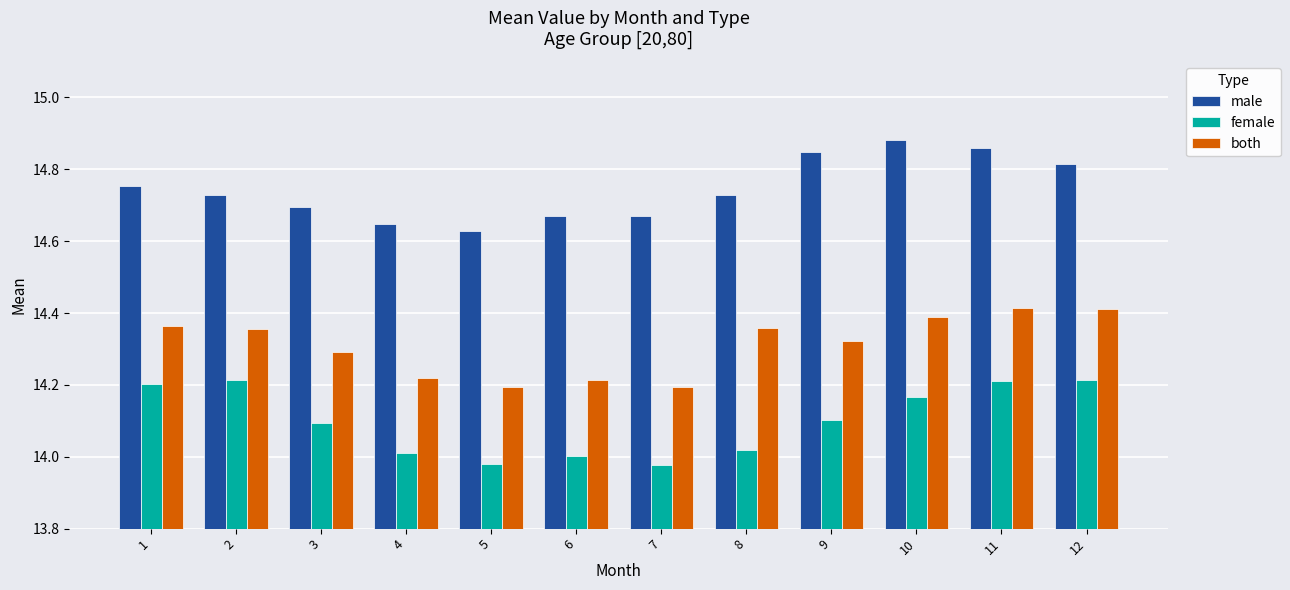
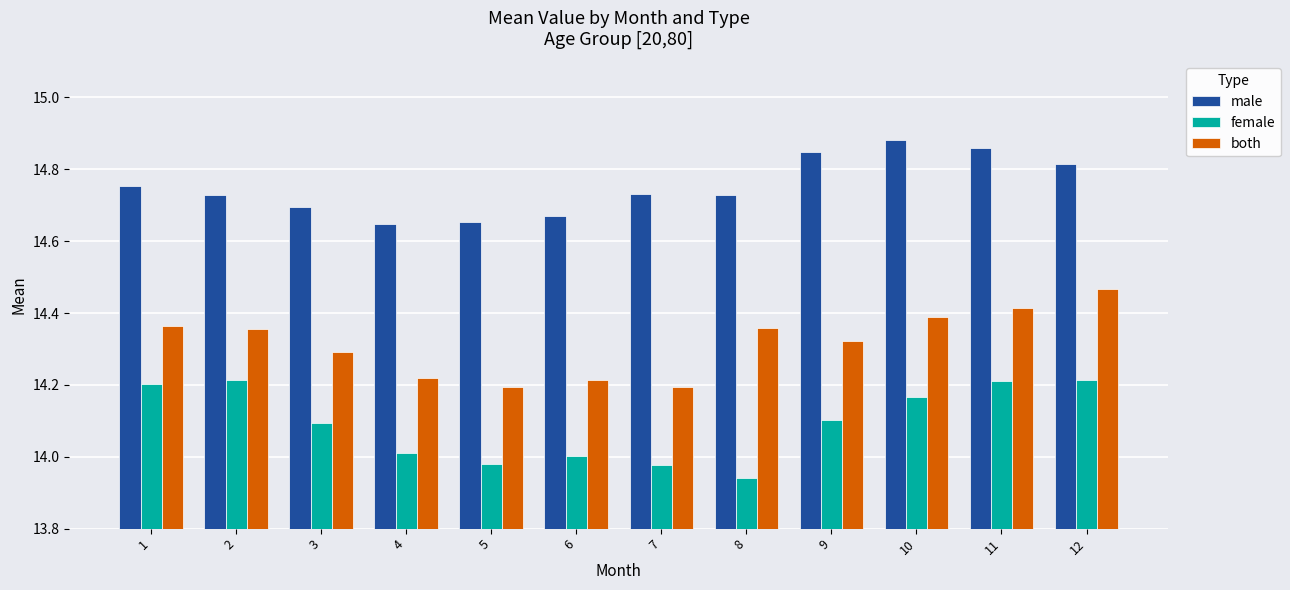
  {
    "male": {
      "1": 14.75,
      "2": 14.73,
      "3": 14.69,
      "4": 14.65,
-     "5": 14.63,
+     "5": 14.65,
      "6": 14.67,
-     "7": 14.67,
+     "7": 14.73,
      "8": 14.73,
      "9": 14.85,
      "10": 14.88,
      "11": 14.86,
      "12": 14.81
    },
    "female": {
      "1": 14.20,
      "2": 14.21,
      "3": 14.09,
      "4": 14.01,
      "5": 13.98,
      "6": 14.00,
      "7": 13.98,
-     "8": 14.02,
+     "8": 13.94,
      "9": 14.10,
      "10": 14.17,
      "11": 14.21,
      "12": 14.21
    },
    "both": {
      "1": 14.36,
      "2": 14.36,
      "3": 14.29,
      "4": 14.22,
      "5": 14.19,
      "6": 14.21,
      "7": 14.19,
      "8": 14.36,
      "9": 14.32,
      "10": 14.39,
      "11": 14.41,
-     "12": 14.41
+     "12": 14.47
    }
  }
